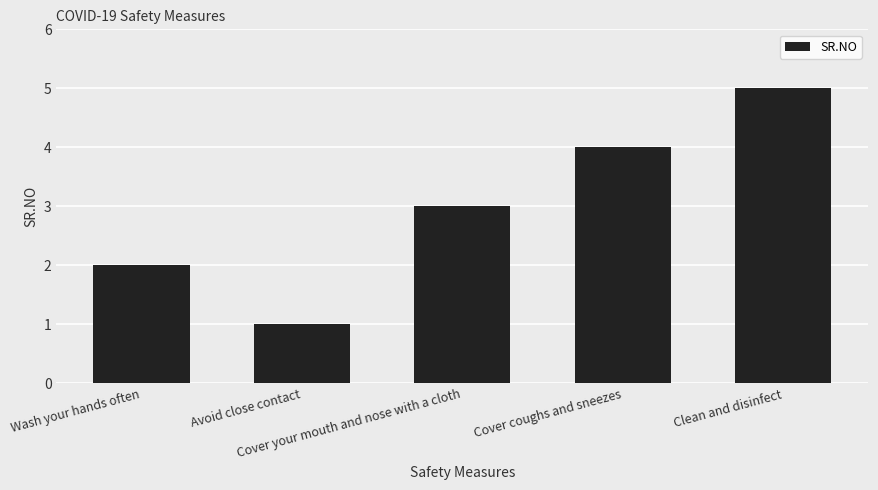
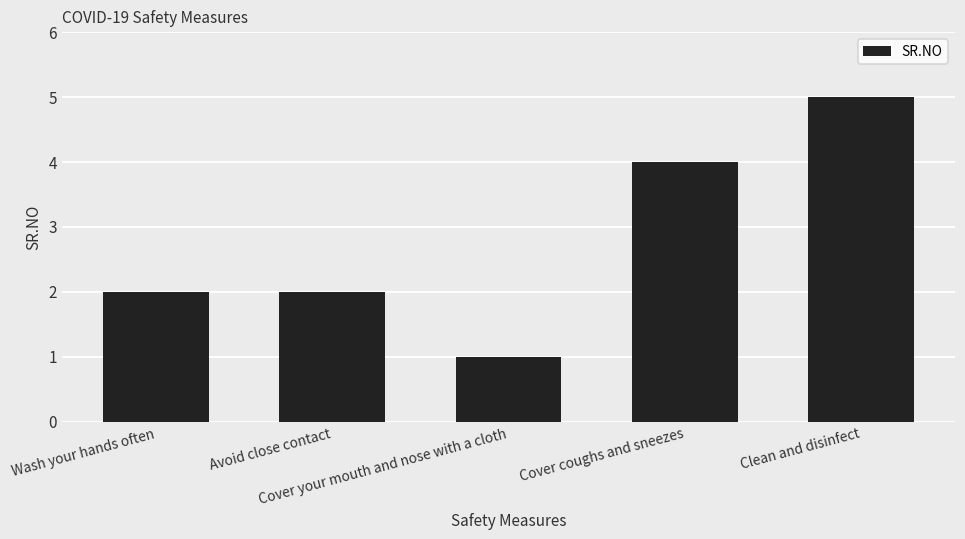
  {
    "Wash your hands often": 2,
-   "Avoid close contact": 1,
-   "Cover your mouth and nose with a cloth": 3,
+   "Avoid close contact": 2,
+   "Cover your mouth and nose with a cloth": 1,
    "Cover coughs and sneezes": 4,
    "Clean and disinfect": 5
  }
